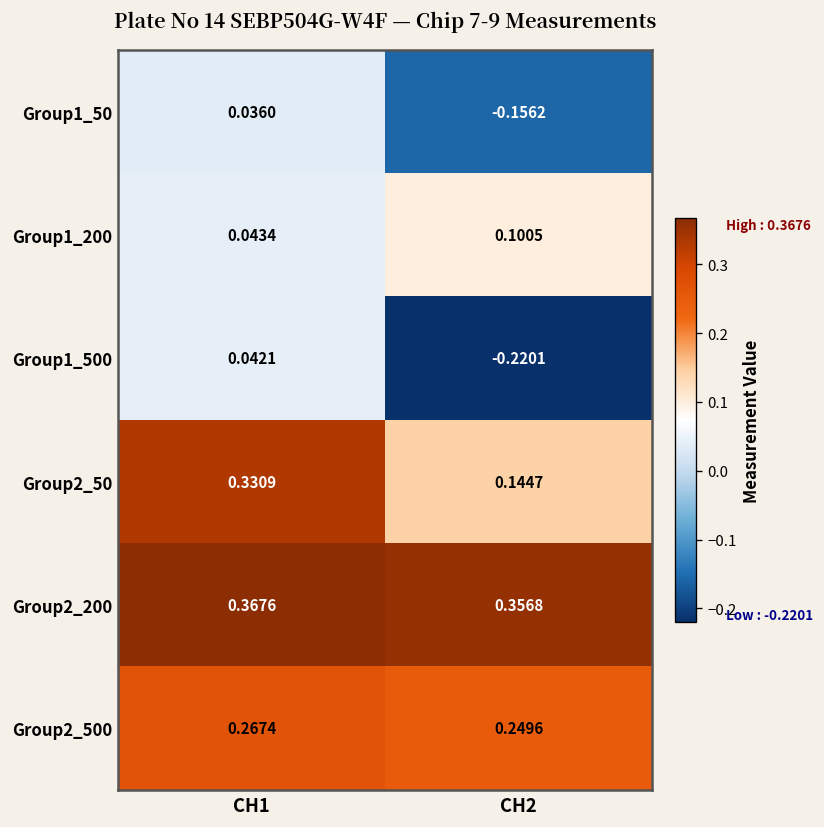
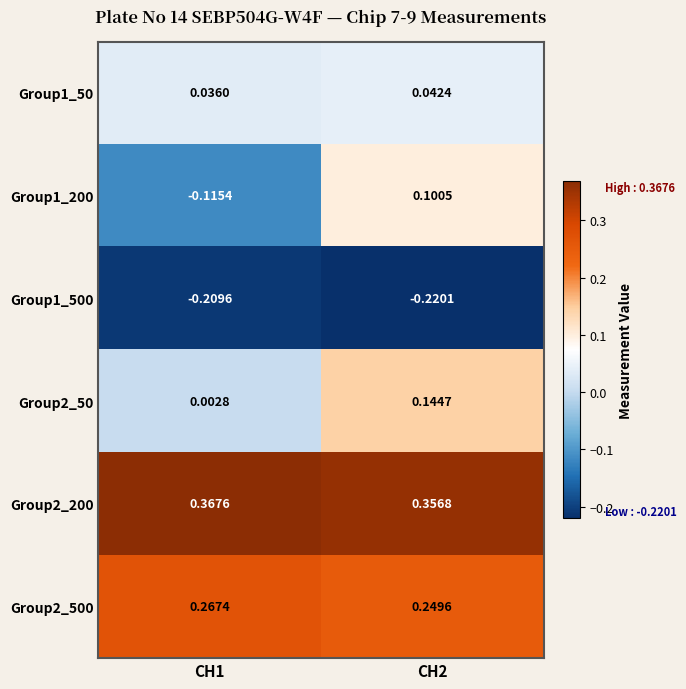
  {
    "Group1_50": {
      "CH1": 0.0360,
-     "CH2": -0.1562
+     "CH2": 0.0424
    },
    "Group1_200": {
-     "CH1": 0.0434,
+     "CH1": -0.1154,
      "CH2": 0.1005
    },
    "Group1_500": {
-     "CH1": 0.0421,
+     "CH1": -0.2096,
      "CH2": -0.2201
    },
    "Group2_50": {
-     "CH1": 0.3309,
+     "CH1": 0.0028,
      "CH2": 0.1447
    },
    "Group2_200": {
      "CH1": 0.3676,
      "CH2": 0.3568
    },
    "Group2_500": {
      "CH1": 0.2674,
      "CH2": 0.2496
    }
  }
